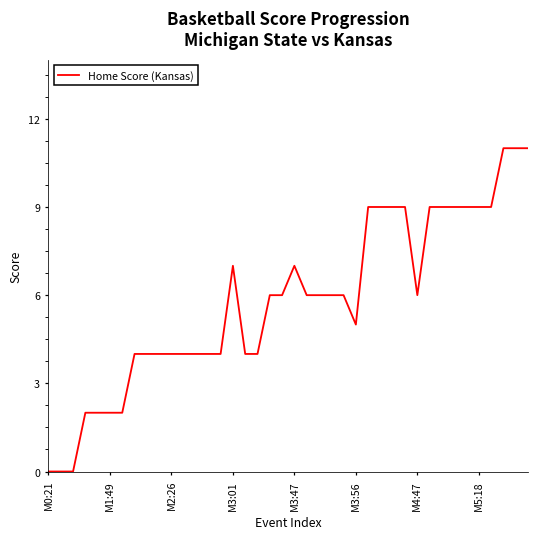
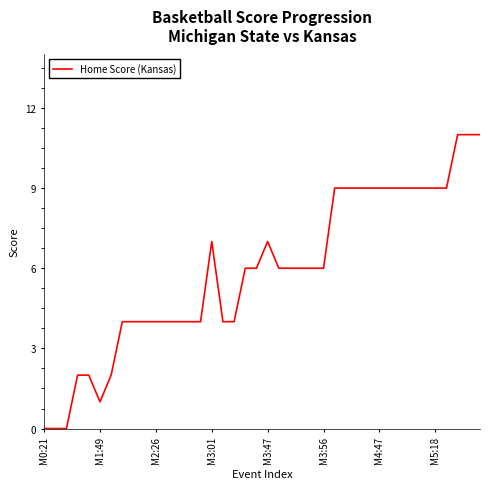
  {
    "M0:21": 0,
-   "M1:49": 2,
+   "M1:49": 1,
    "M2:26": 4,
    "M3:01": 7,
    "M3:47": 7,
-   "M3:56": 5,
-   "M4:47": 6,
+   "M3:56": 6,
+   "M4:47": 9,
    "M5:18": 9
  }
